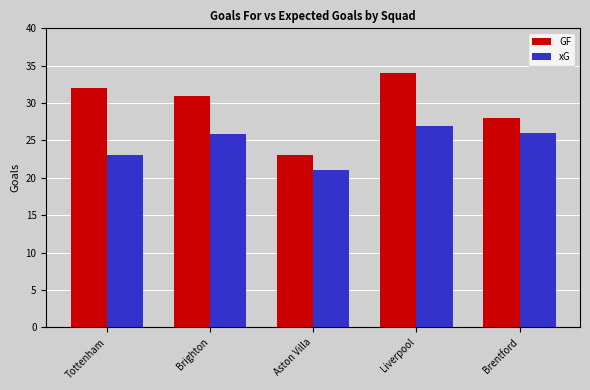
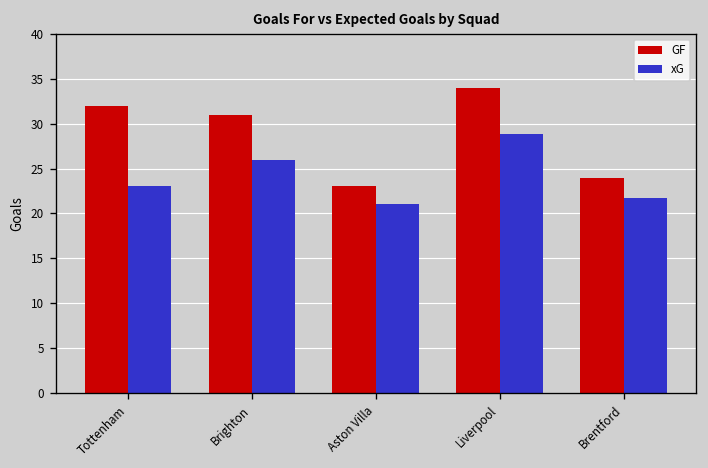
  {
    "GF": {
      "Tottenham": 32,
      "Brighton": 31,
      "Aston Villa": 23,
      "Liverpool": 34,
-     "Brentford": 28
+     "Brentford": 24
    },
    "xG": {
      "Tottenham": 23,
      "Brighton": 26,
      "Aston Villa": 21,
-     "Liverpool": 27,
-     "Brentford": 26
+     "Liverpool": 29,
+     "Brentford": 22
    }
  }
